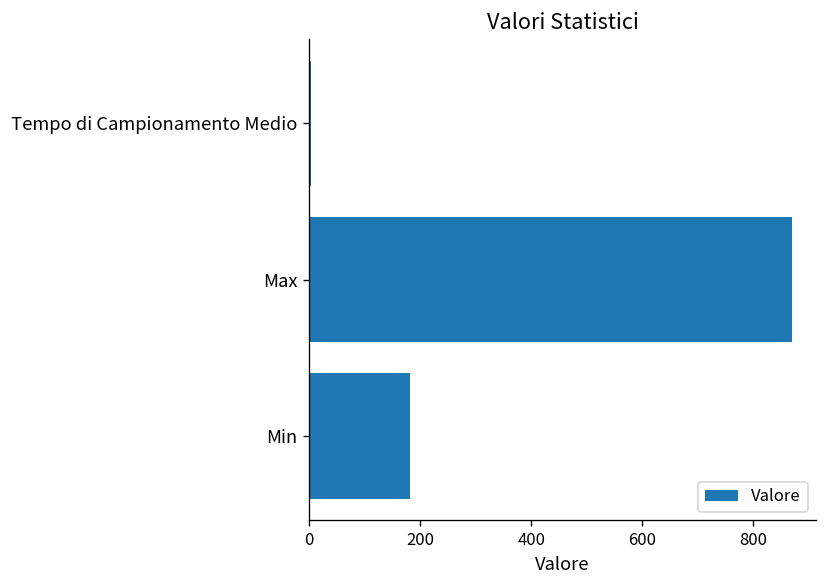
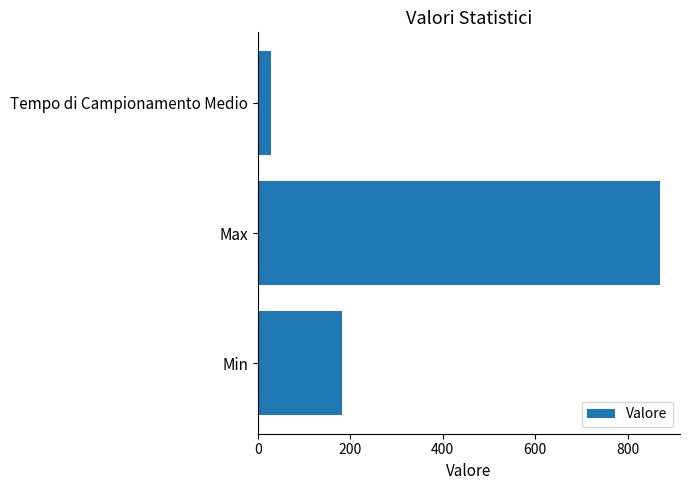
  {
-   "Tempo di Campionamento Medio": 0,
+   "Tempo di Campionamento Medio": 30,
    "Max": 870,
    "Min": 180
  }
